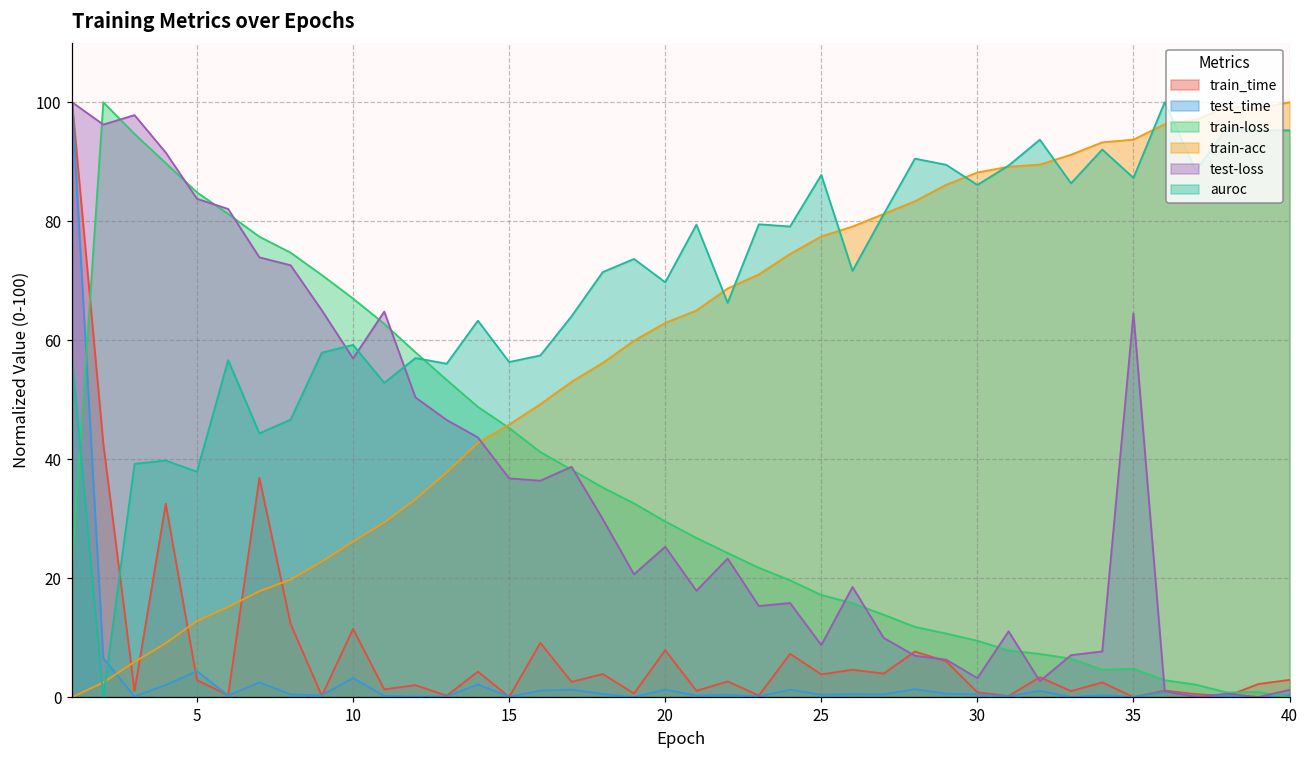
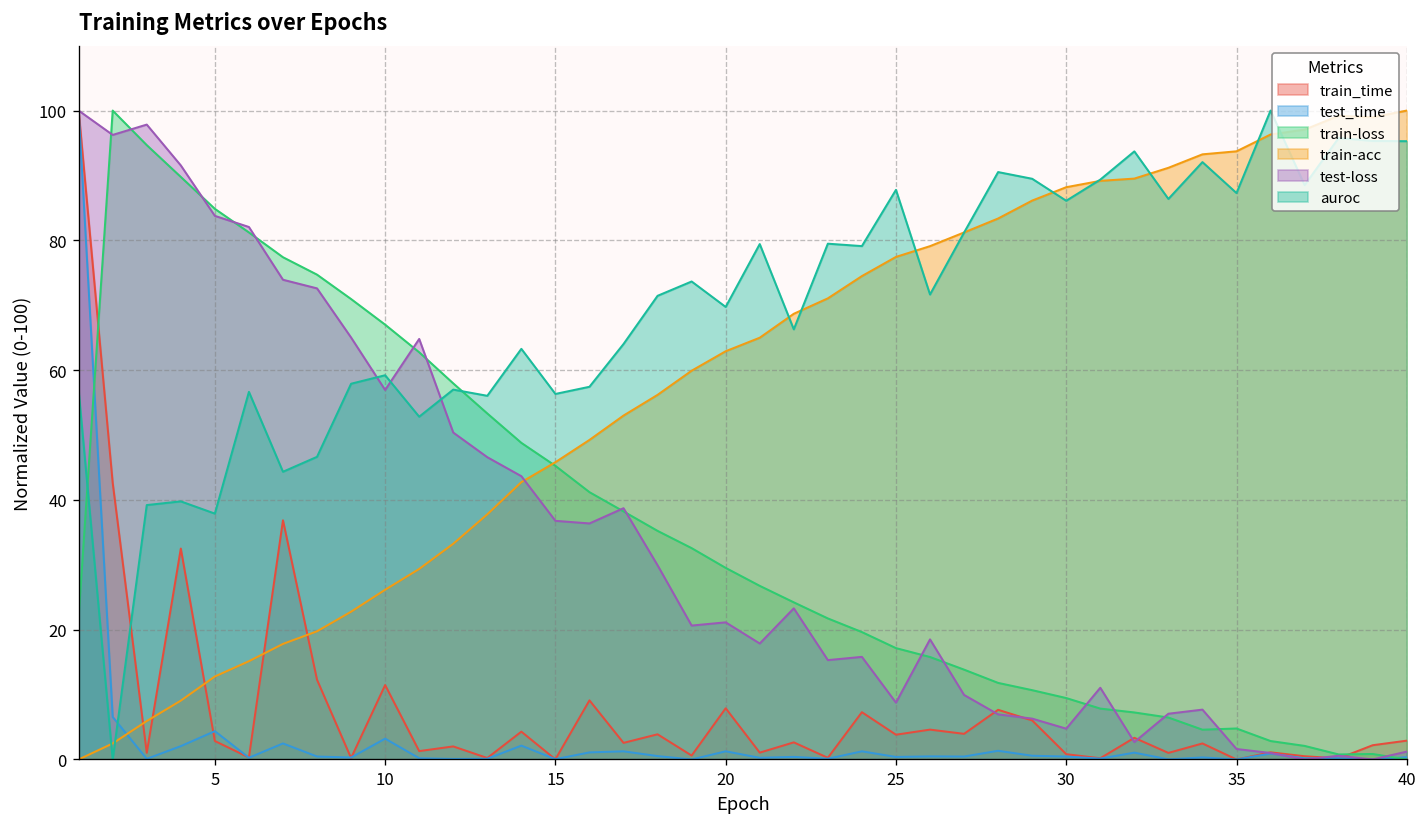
  {
    "test-loss": {
      "5": 84,
      "10": 57,
      "15": 37,
-     "20": 25,
+     "20": 21,
      "25": 9,
-     "30": 3,
-     "35": 65,
+     "30": 5,
+     "35": 2,
      "40": 1
    }
  }
